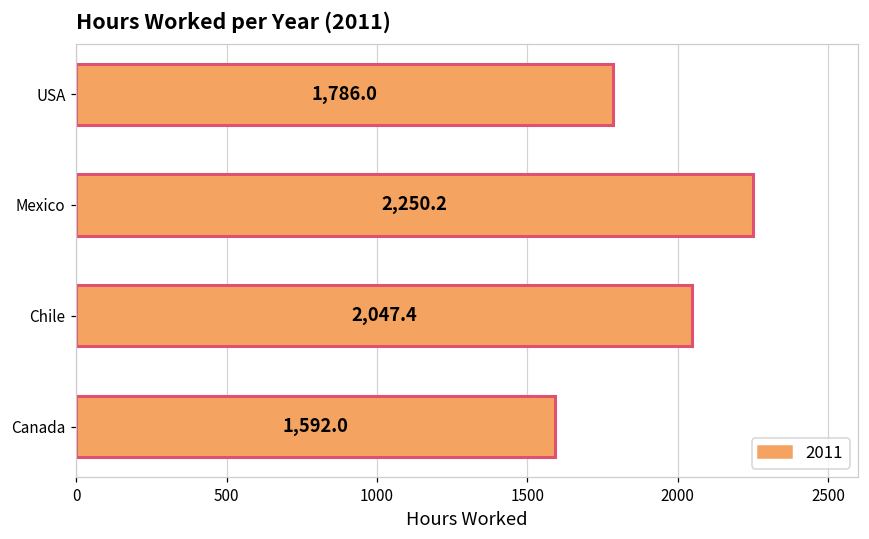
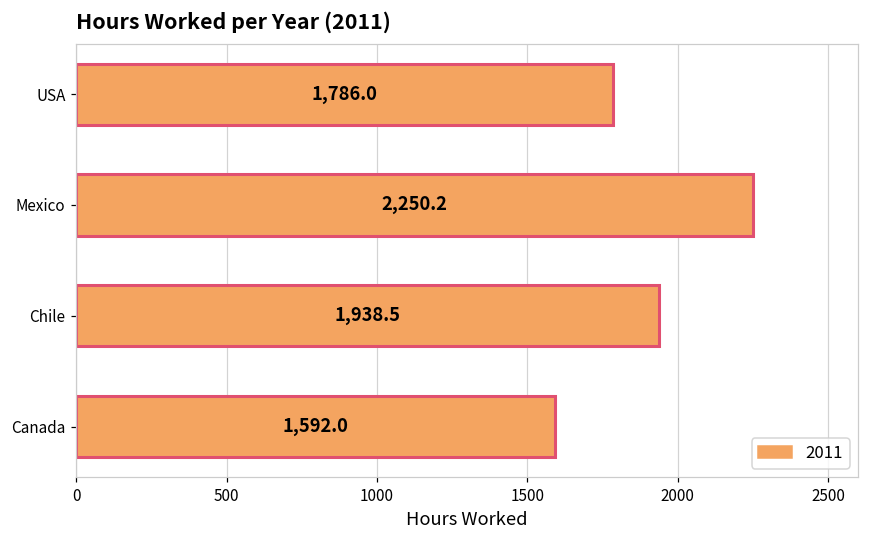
  {
    "USA": "1,786.0",
    "Mexico": "2,250.2",
-   "Chile": "2,047.4",
+   "Chile": "1,938.5",
    "Canada": "1,592.0"
  }
